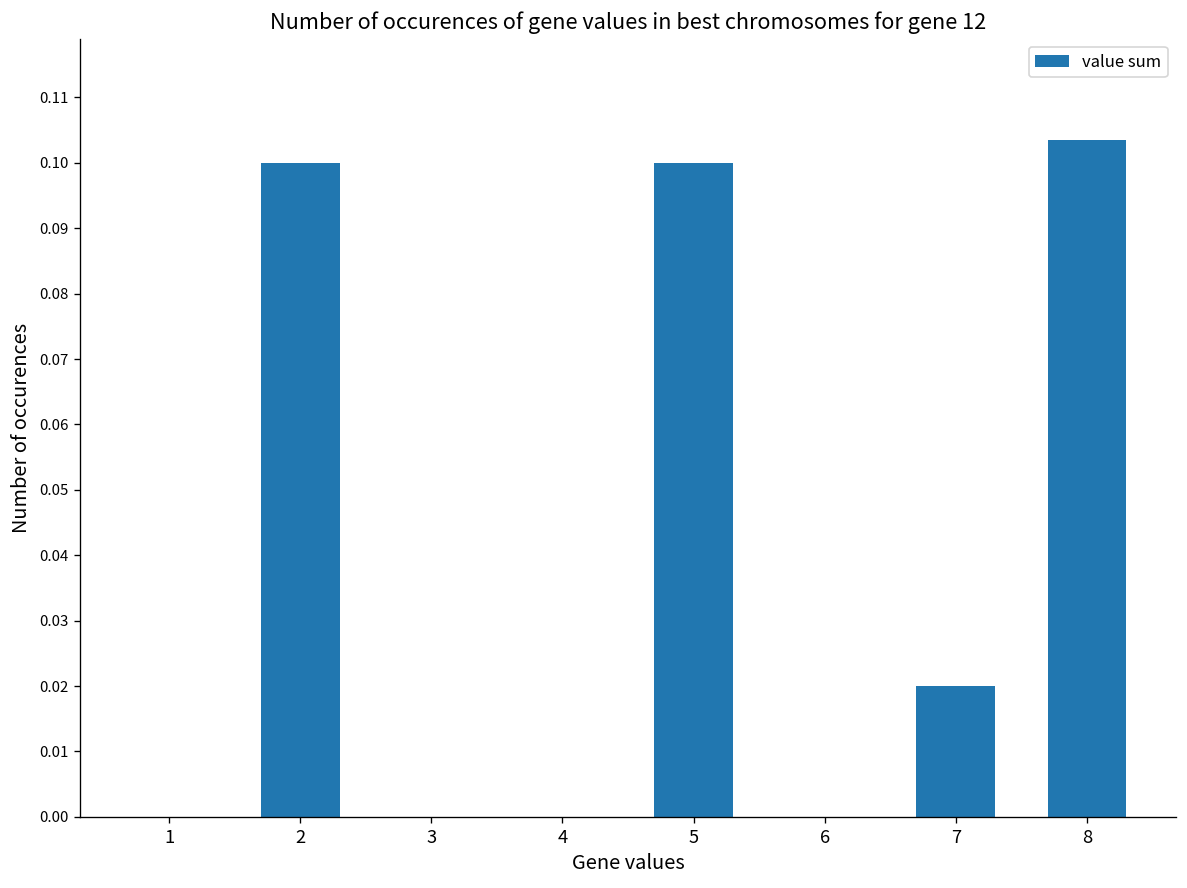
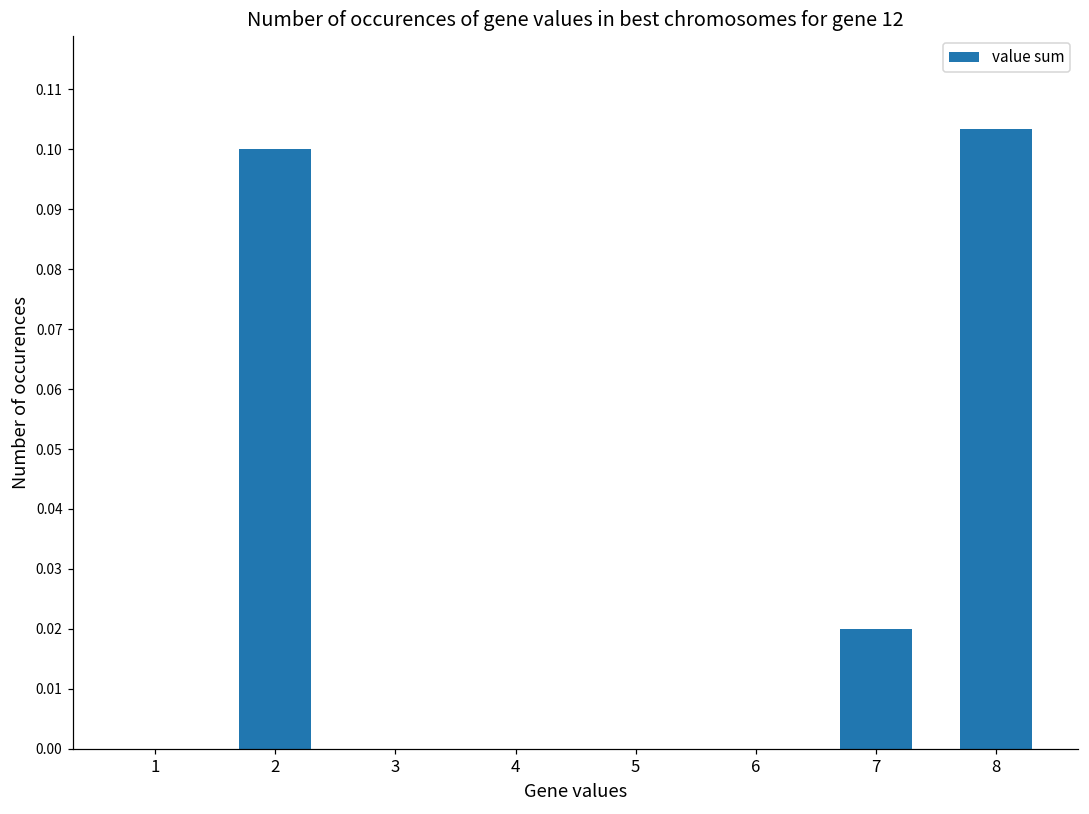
  {
    "1": 0.0,
    "2": 0.1,
    "3": 0.0,
    "4": 0.0,
-   "5": 0.1,
+   "5": 0.0,
    "6": 0.0,
    "7": 0.020,
    "8": 0.103
  }
